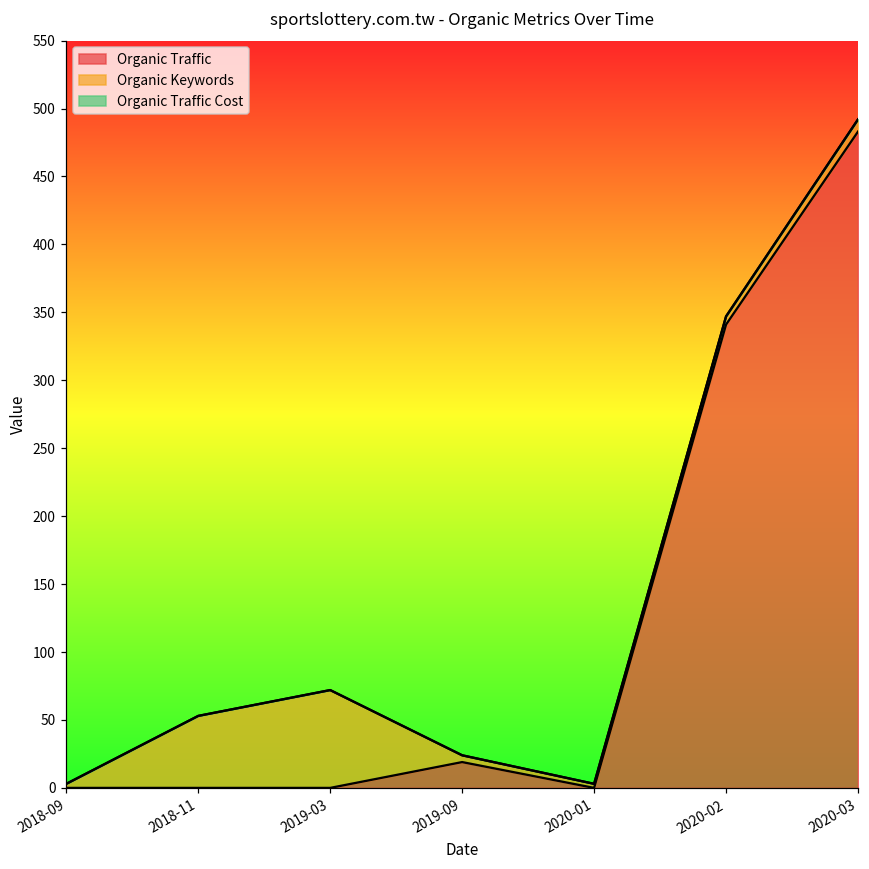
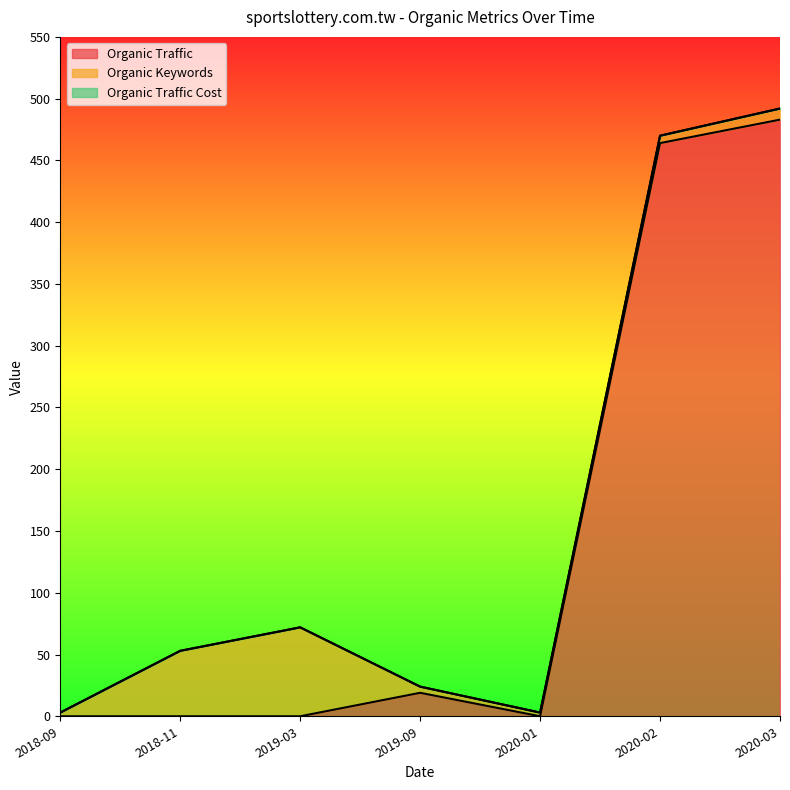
  {
    "Organic Traffic": {
      "2018-09": 0,
      "2018-11": 0,
      "2019-03": 0,
      "2019-09": 19,
      "2020-01": 0,
-     "2020-02": 341,
+     "2020-02": 464,
      "2020-03": 483
    }
  }
